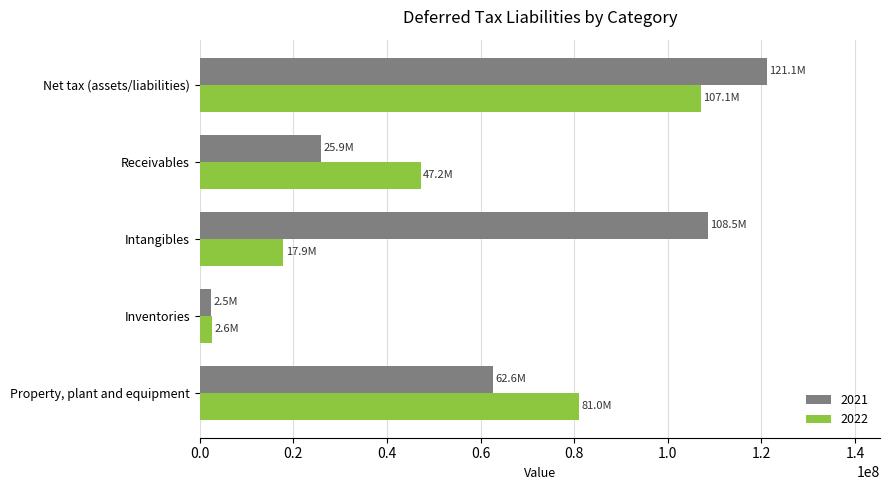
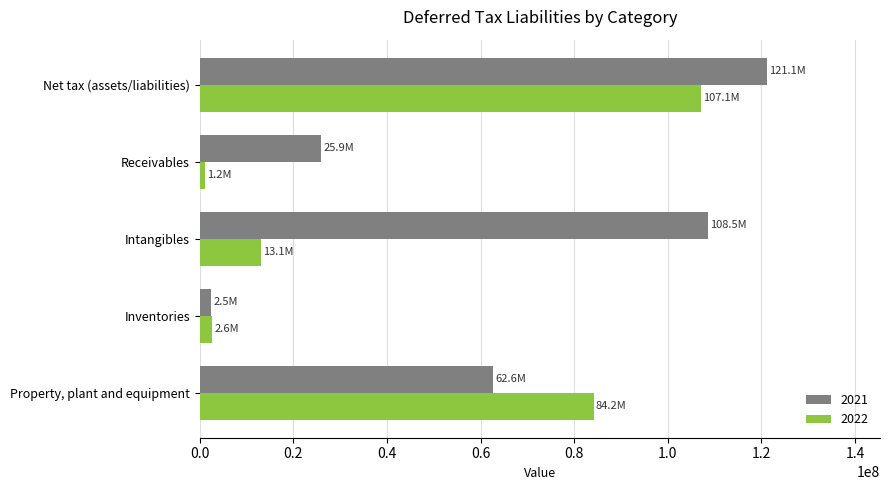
  {
    "2021": {
      "Net tax (assets/liabilities)": "121.1M",
      "Receivables": "25.9M",
      "Intangibles": "108.5M",
      "Inventories": "2.5M",
      "Property, plant and equipment": "62.6M"
    },
    "2022": {
      "Net tax (assets/liabilities)": "107.1M",
-     "Receivables": "47.2M",
-     "Intangibles": "17.9M",
+     "Receivables": "1.2M",
+     "Intangibles": "13.1M",
      "Inventories": "2.6M",
-     "Property, plant and equipment": "81.0M"
+     "Property, plant and equipment": "84.2M"
    }
  }
